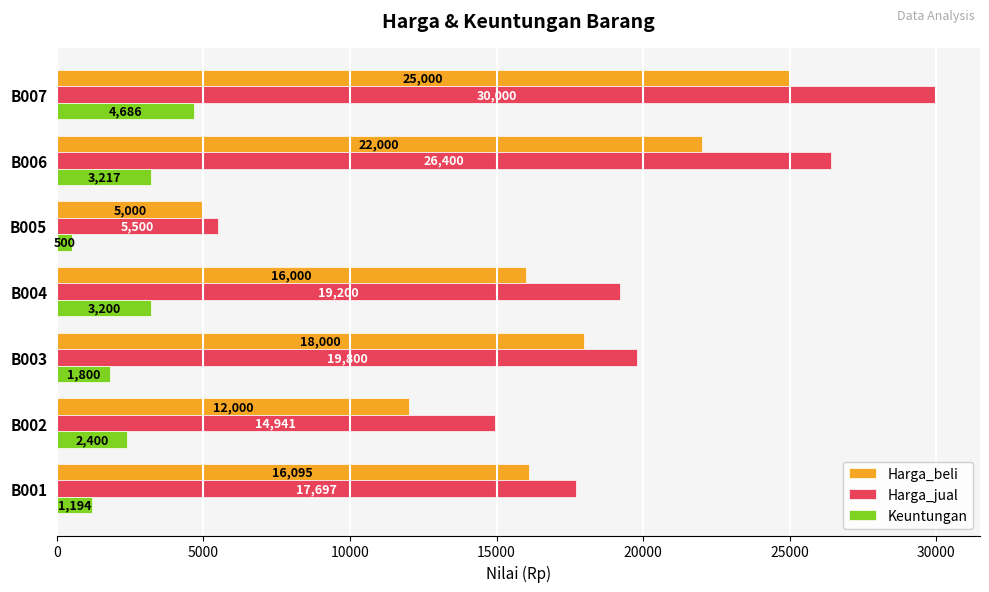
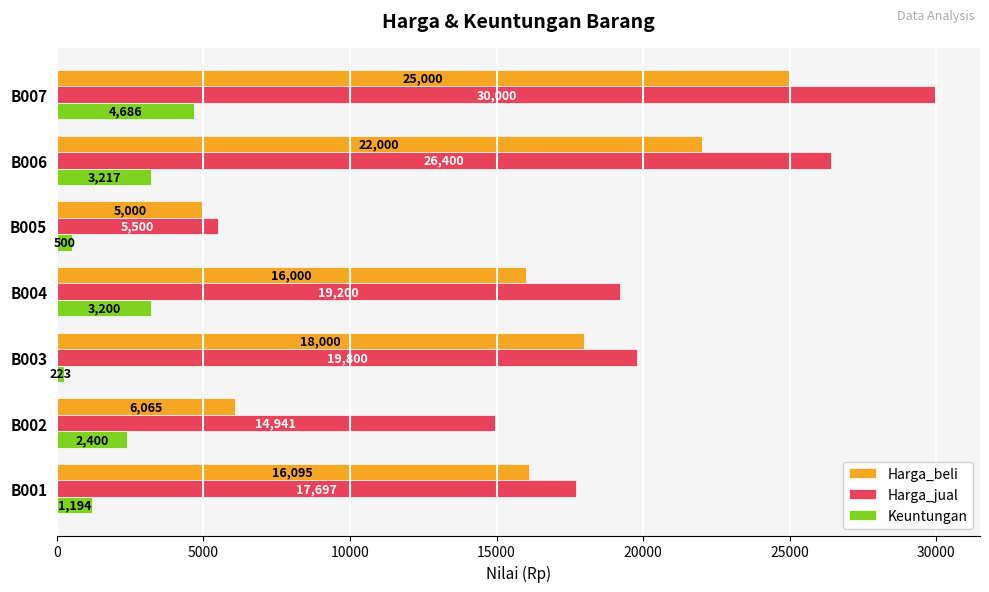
  {
    "Harga_beli": {
      "B007": "25,000",
      "B006": "22,000",
      "B005": "5,000",
      "B004": "16,000",
      "B003": "18,000",
-     "B002": "12,000",
+     "B002": "6,065",
      "B001": "16,095"
    },
    "Harga_jual": {
      "B007": "30,000",
      "B006": "26,400",
      "B005": "5,500",
      "B004": "19,200",
      "B003": "19,800",
      "B002": "14,941",
      "B001": "17,697"
    },
    "Keuntungan": {
      "B007": "4,686",
      "B006": "3,217",
      "B005": "500",
      "B004": "3,200",
-     "B003": "1,800",
+     "B003": "223",
      "B002": "2,400",
      "B001": "1,194"
    }
  }
